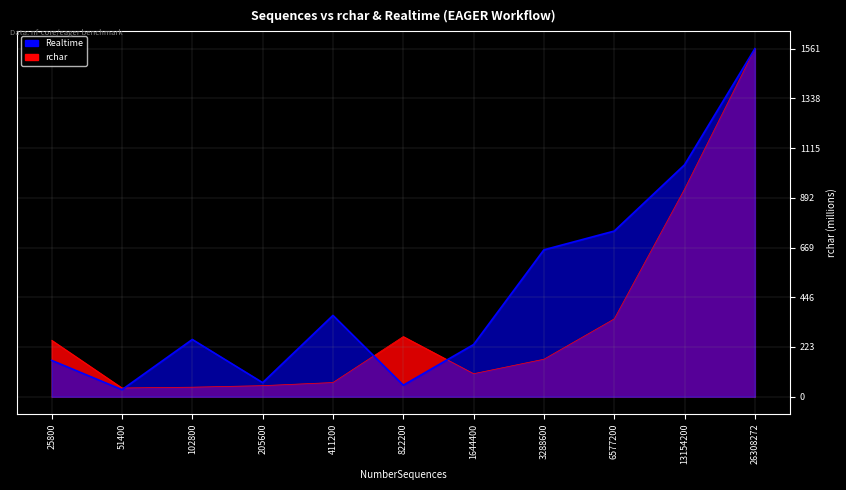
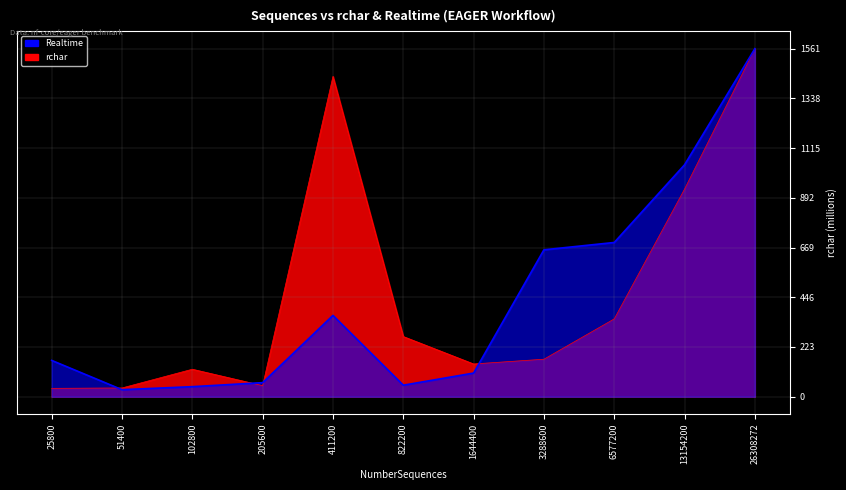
  {
    "rchar": {
-     "25800": 250,
-     "102800": 40,
+     "25800": 40,
+     "102800": 120,
      "205600": 50,
-     "411200": 60,
+     "411200": 1440,
      "822200": 270,
-     "1644400": 100,
+     "1644400": 150,
      "3288600": 170,
      "6577200": 350,
      "13154200": 930
    },
    "Realtime": {
      "25800": 160,
-     "102800": 260,
+     "102800": 40,
      "205600": 60,
      "411200": 360,
      "822200": 50,
-     "1644400": 230,
+     "1644400": 110,
      "3288600": 660,
-     "6577200": 740,
+     "6577200": 690,
      "13154200": 1040
    }
  }
